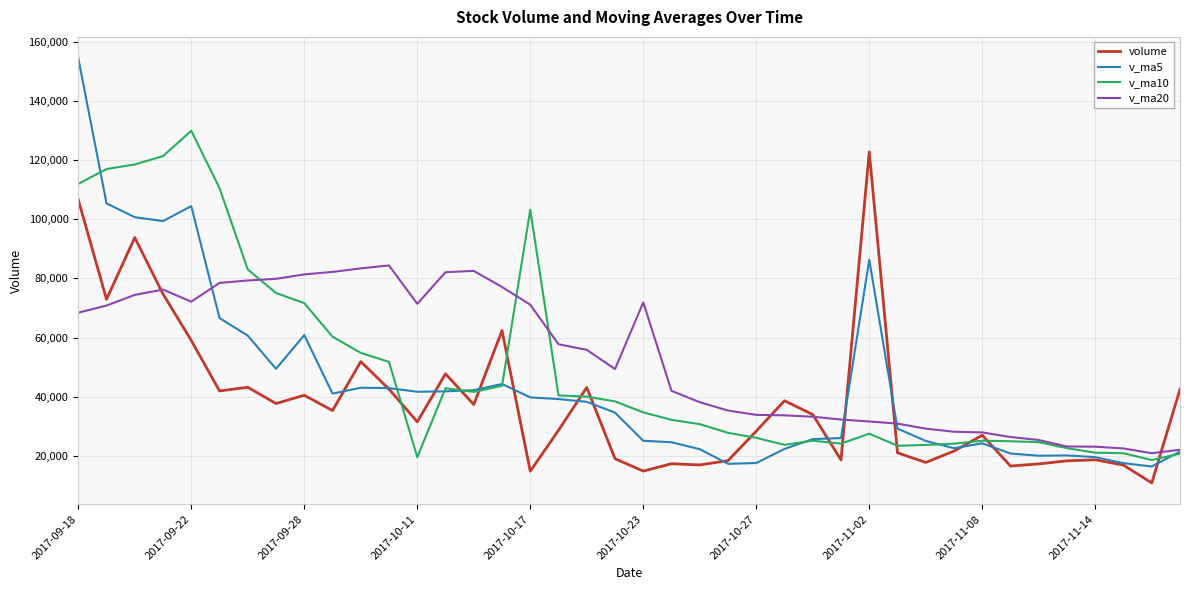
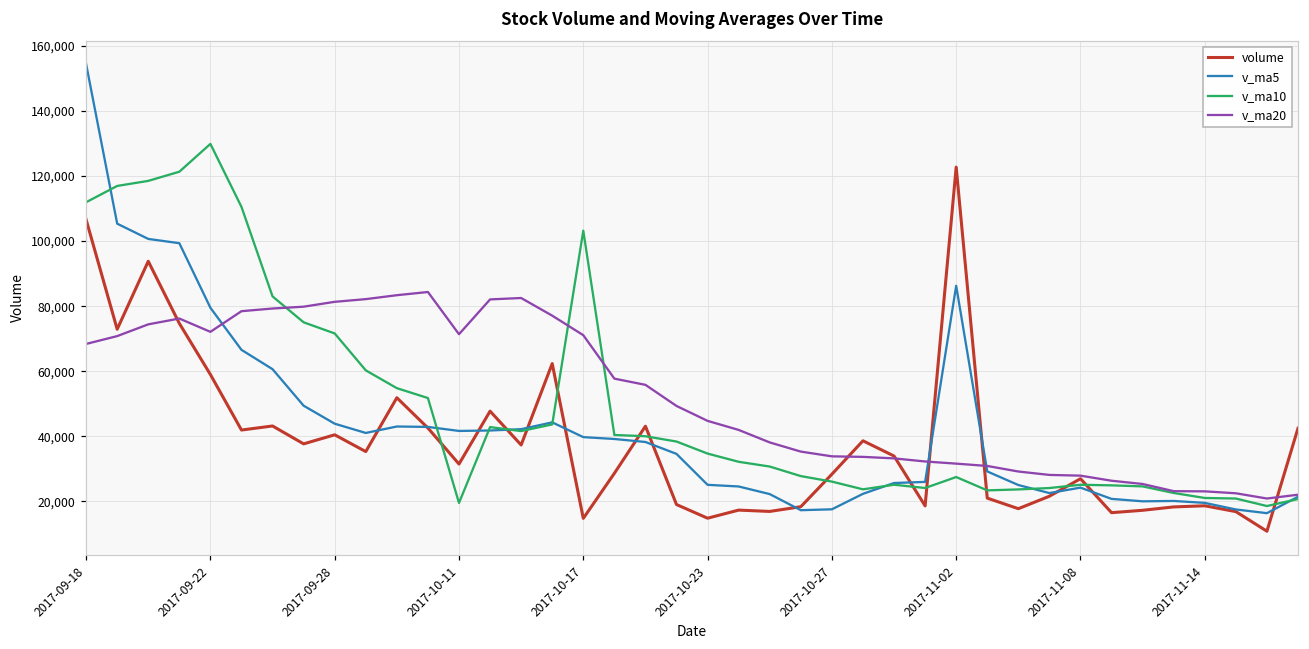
  {
    "volume": {
      "2017-09-18": "107,000",
      "2017-09-22": "59,000",
      "2017-09-28": "40,000",
      "2017-10-11": "32,000",
      "2017-10-17": "15,000",
      "2017-10-23": "15,000",
      "2017-10-27": "28,000",
      "2017-11-02": "123,000",
      "2017-11-08": "27,000",
      "2017-11-14": "19,000"
    },
    "v_ma5": {
      "2017-09-18": "154,000",
-     "2017-09-22": "104,000",
-     "2017-09-28": "61,000",
+     "2017-09-22": "80,000",
+     "2017-09-28": "44,000",
      "2017-10-11": "42,000",
      "2017-10-17": "40,000",
      "2017-10-23": "25,000",
      "2017-10-27": "18,000",
      "2017-11-02": "86,000",
      "2017-11-08": "24,000",
      "2017-11-14": "20,000"
    },
    "v_ma10": {
      "2017-09-18": "112,000",
      "2017-09-22": "130,000",
      "2017-09-28": "72,000",
      "2017-10-11": "20,000",
      "2017-10-17": "103,000",
      "2017-10-23": "35,000",
      "2017-10-27": "26,000",
      "2017-11-02": "28,000",
      "2017-11-08": "25,000",
      "2017-11-14": "21,000"
    },
    "v_ma20": {
      "2017-09-18": "68,000",
      "2017-09-22": "72,000",
      "2017-09-28": "81,000",
      "2017-10-11": "71,000",
      "2017-10-17": "71,000",
-     "2017-10-23": "72,000",
+     "2017-10-23": "45,000",
      "2017-10-27": "34,000",
      "2017-11-02": "32,000",
      "2017-11-08": "28,000",
      "2017-11-14": "23,000"
    }
  }
